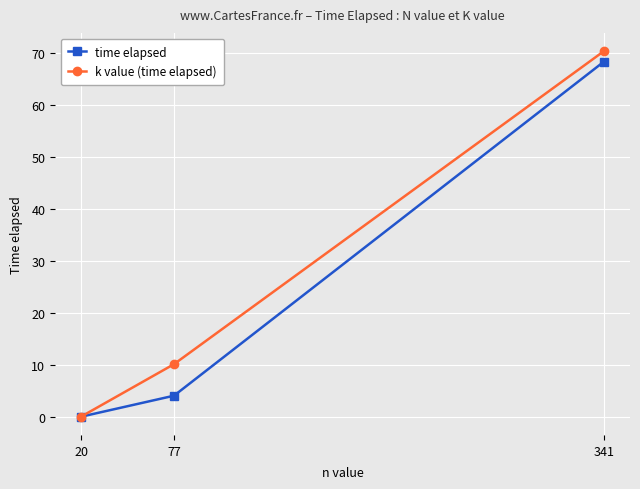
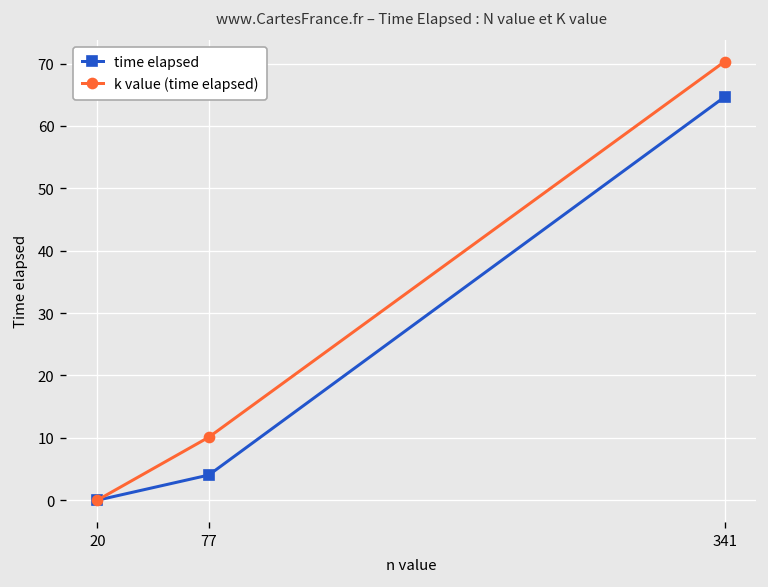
  {
    "time elapsed": {
      "77": 4,
-     "341": 68
+     "341": 65
    },
    "k value (time elapsed)": {
      "77": 10,
      "341": 70
    }
  }
